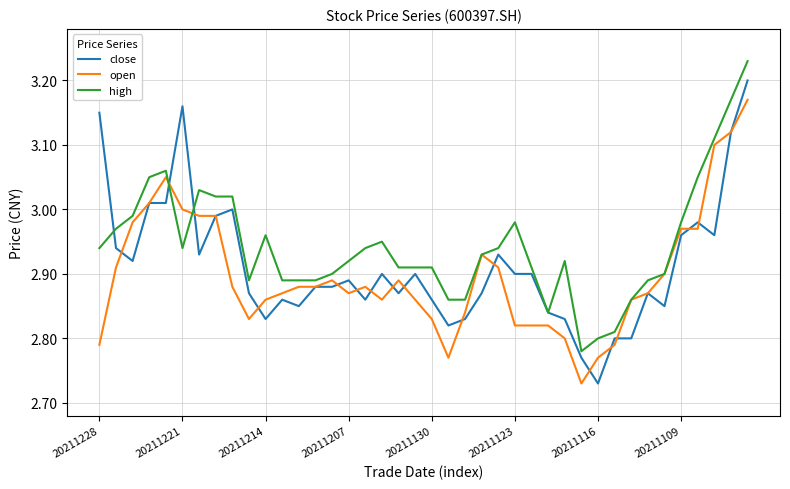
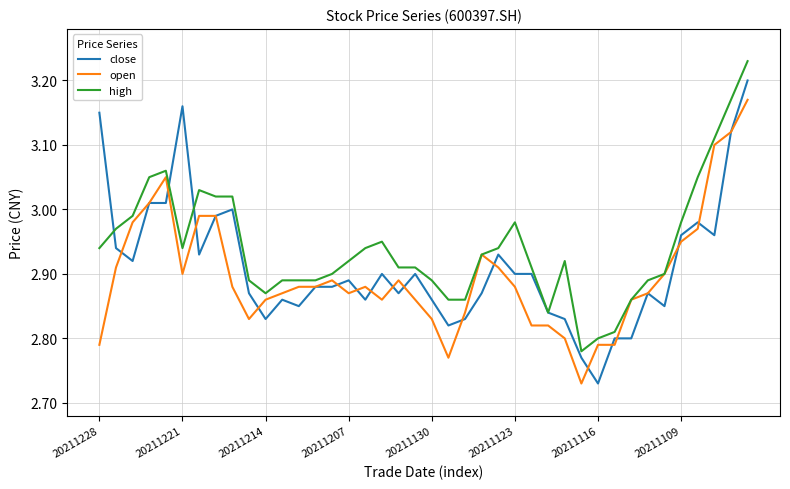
  {
    "close": {
      "20211228": 3.15,
      "20211221": 3.16,
      "20211214": 2.83,
      "20211207": 2.89,
      "20211130": 2.86,
      "20211123": 2.90,
      "20211116": 2.73,
      "20211109": 2.96
    },
    "open": {
      "20211228": 2.79,
-     "20211221": 3.0,
+     "20211221": 2.9,
      "20211214": 2.86,
      "20211207": 2.87,
      "20211130": 2.83,
-     "20211123": 2.82,
-     "20211116": 2.77,
-     "20211109": 2.97
+     "20211123": 2.88,
+     "20211116": 2.79,
+     "20211109": 2.95
    },
    "high": {
      "20211228": 2.94,
      "20211221": 2.94,
-     "20211214": 2.96,
+     "20211214": 2.87,
      "20211207": 2.92,
-     "20211130": 2.91,
+     "20211130": 2.89,
      "20211123": 2.98,
      "20211116": 2.80,
      "20211109": 2.98
    }
  }
